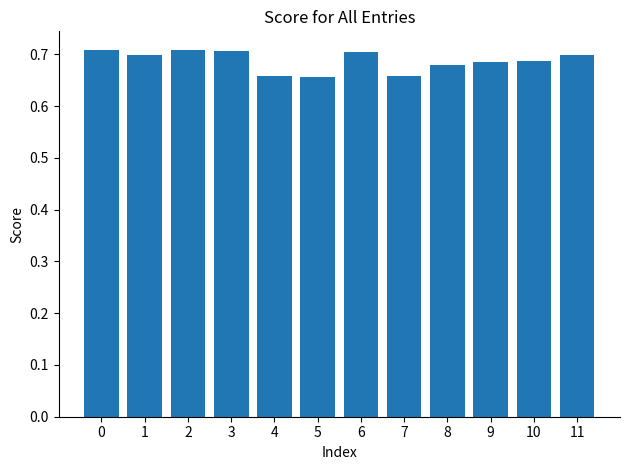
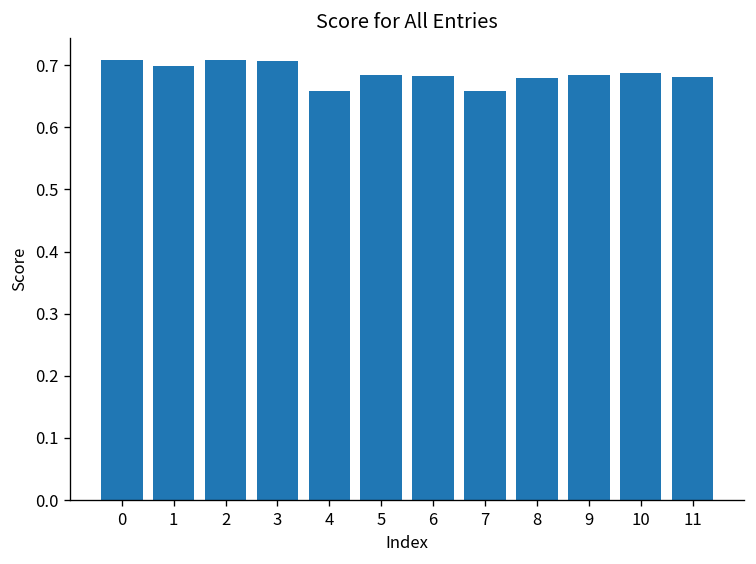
  {
    "0": 0.71,
    "1": 0.70,
    "2": 0.71,
    "3": 0.71,
    "4": 0.66,
-   "5": 0.66,
-   "6": 0.70,
+   "5": 0.68,
+   "6": 0.68,
    "7": 0.66,
    "8": 0.68,
    "9": 0.68,
    "10": 0.69,
-   "11": 0.70
+   "11": 0.68
  }
